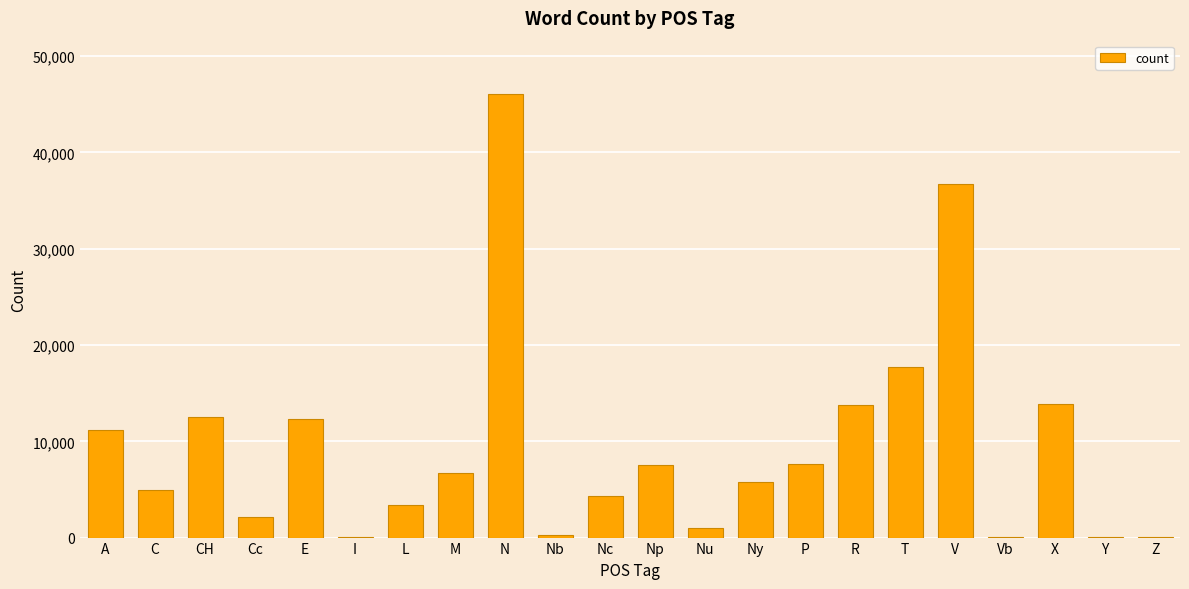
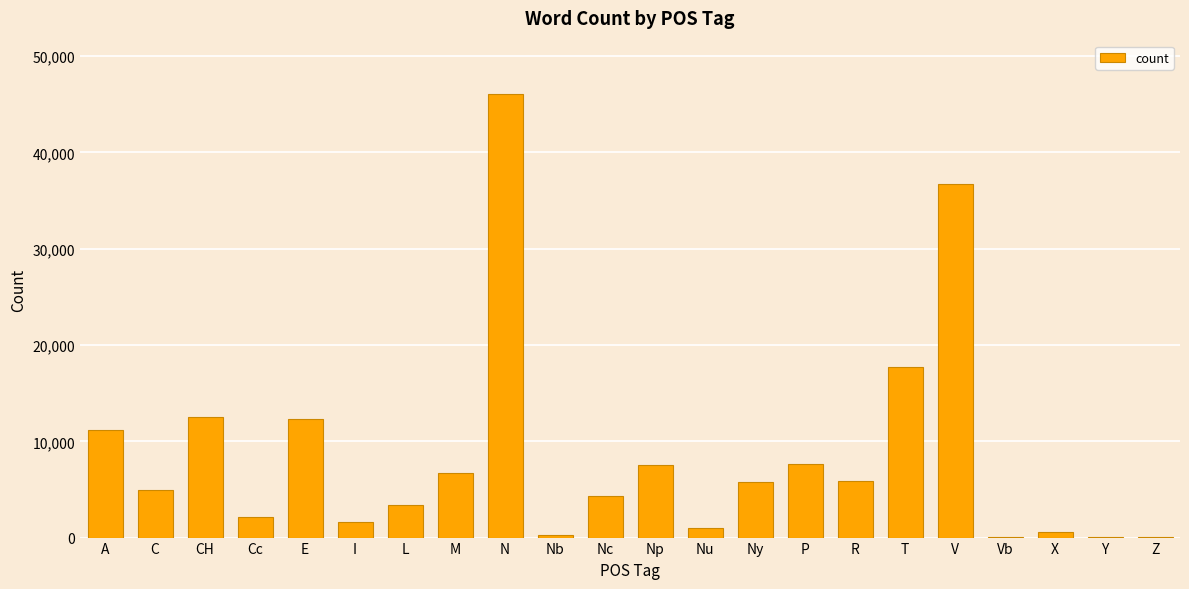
  {
    "A": "11,000",
    "C": "5,000",
    "CH": "13,000",
    "Cc": "2,000",
    "E": "12,000",
-   "I": "0",
+   "I": "2,000",
    "L": "3,000",
    "M": "7,000",
    "N": "46,000",
    "Nc": "4,000",
    "Np": "8,000",
    "Nu": "1,000",
    "Ny": "6,000",
    "P": "8,000",
-   "R": "14,000",
+   "R": "6,000",
    "T": "18,000",
    "V": "37,000",
-   "X": "14,000"
+   "X": "1,000"
  }
